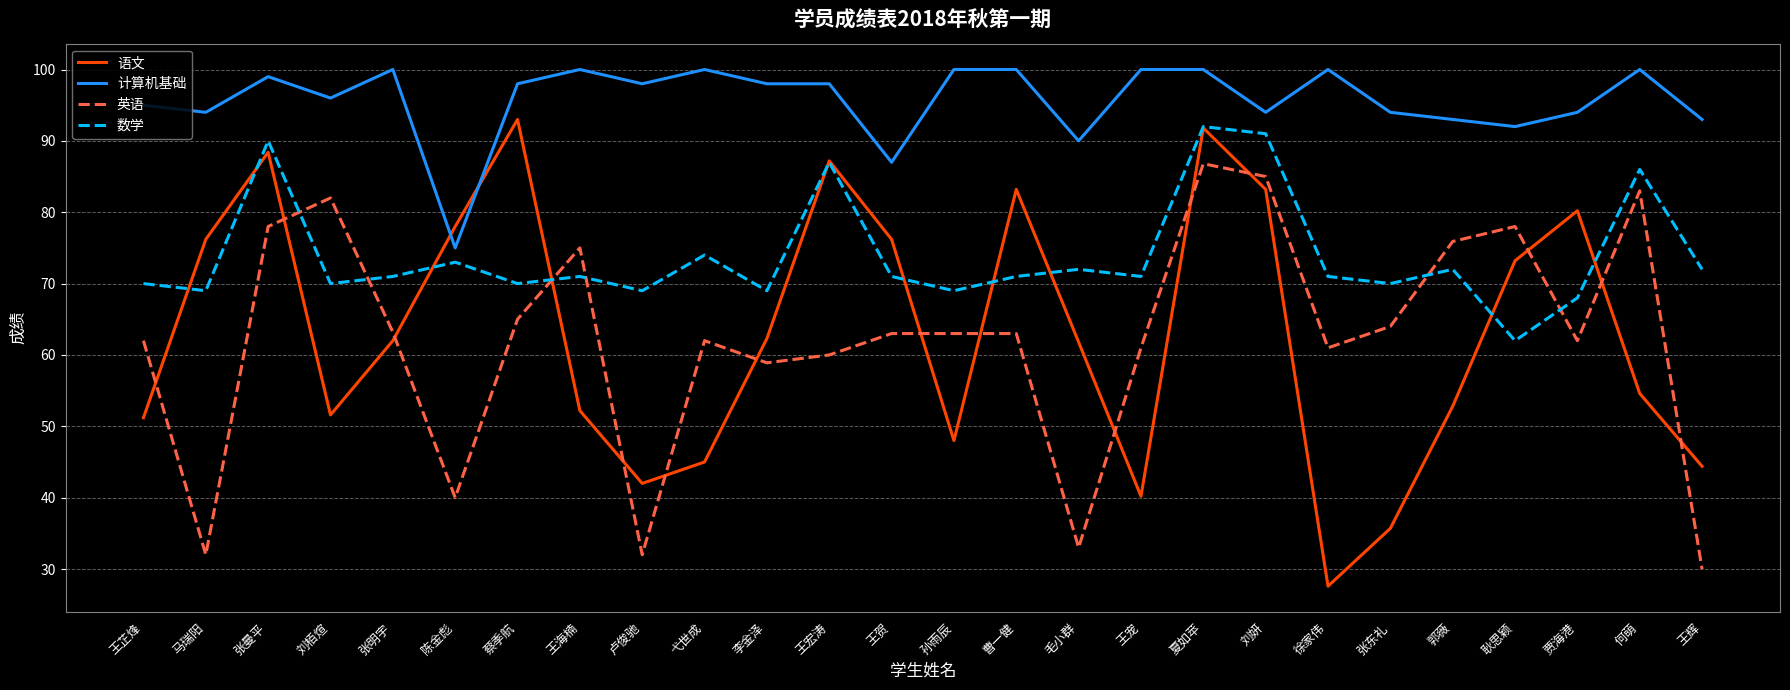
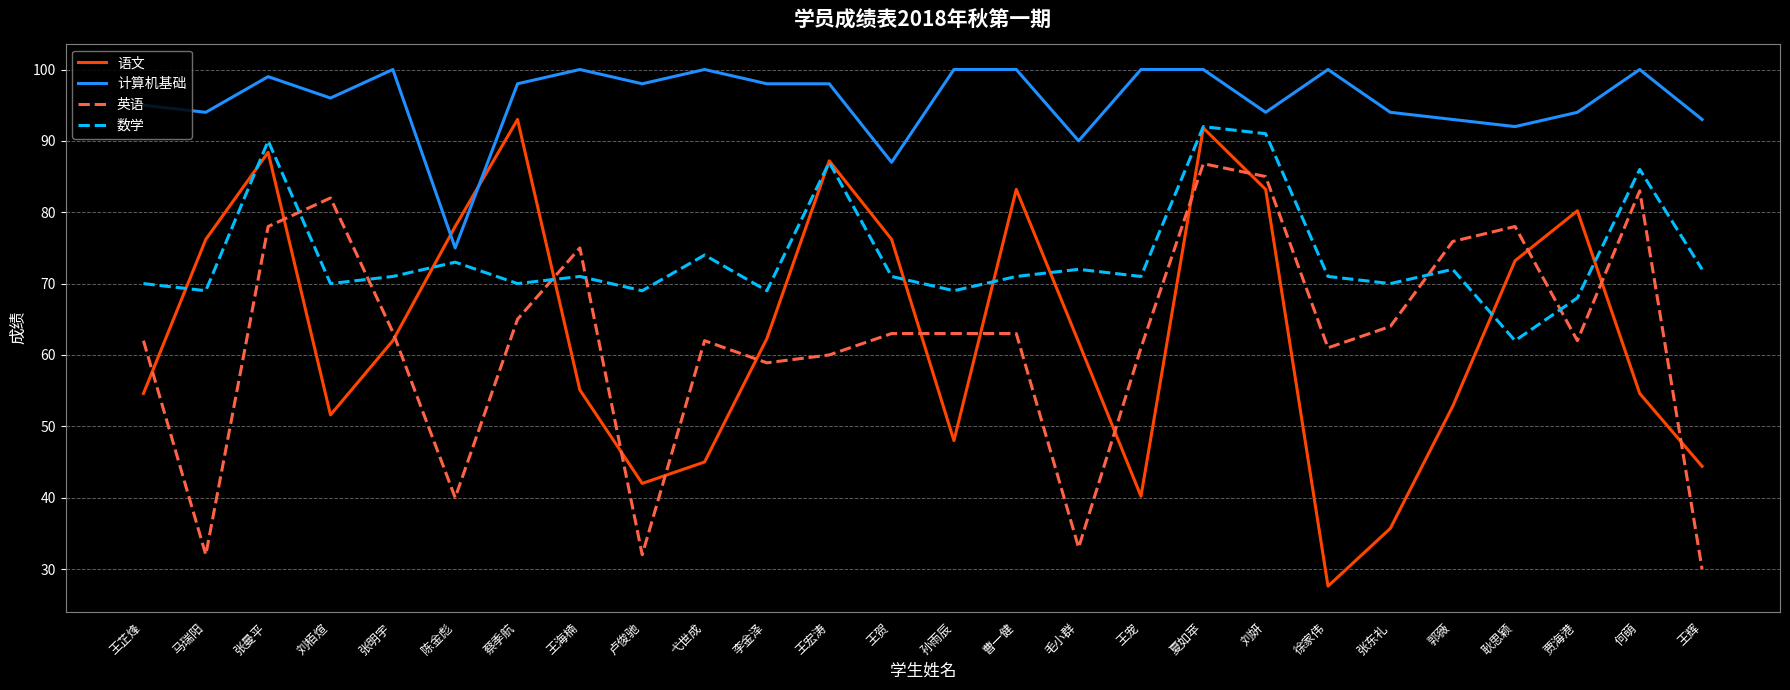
  {
    "语文": {
-     "王芷烽": 51,
+     "王芷烽": 55,
      "马瑞阳": 76,
      "张曼平": 88,
      "刘栢煊": 52,
      "张明宇": 62,
      "陈金彪": 78,
      "蔡季航": 93,
-     "王海楠": 52,
+     "王海楠": 55,
      "卢俊驰": 42,
      "弋世成": 45,
      "李金泽": 62,
      "王贺": 76,
      "孙雨辰": 48,
      "曹一健": 83,
      "毛小群": 62,
      "王宠": 40,
      "刘妍": 83,
      "徐家伟": 28,
      "张东礼": 36,
      "郭薇": 53,
      "耿思颖": 73,
      "贾海港": 80,
      "何萌": 55,
      "王辉": 44
    },
    "英语": {
      "王芷烽": 62,
      "马瑞阳": 32,
      "张曼平": 78,
      "刘栢煊": 82,
      "张明宇": 63,
      "陈金彪": 40,
      "蔡季航": 65,
      "王海楠": 75,
      "卢俊驰": 32,
      "弋世成": 62,
      "李金泽": 59,
      "王宏涛": 60,
      "王贺": 63,
      "孙雨辰": 63,
      "曹一健": 63,
      "毛小群": 33,
      "王宠": 61,
      "夏如苹": 87,
      "刘妍": 85,
      "徐家伟": 61,
      "张东礼": 64,
      "郭薇": 76,
      "耿思颖": 78,
      "贾海港": 62,
      "何萌": 83,
      "王辉": 30
    }
  }
